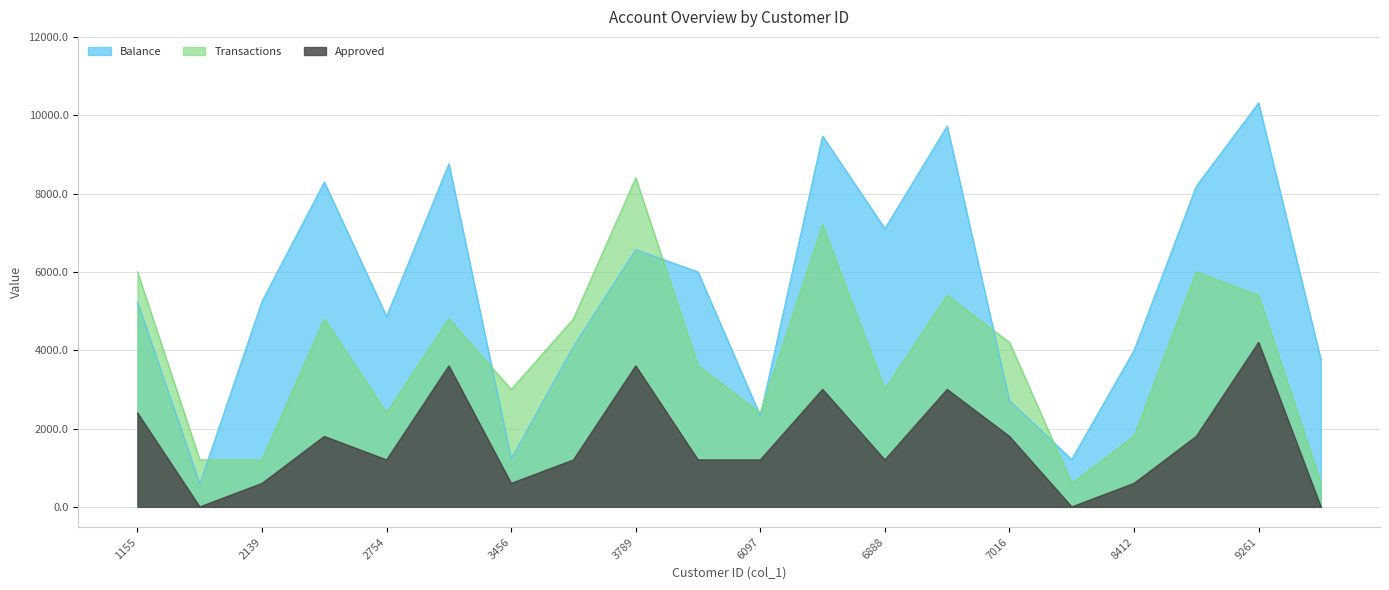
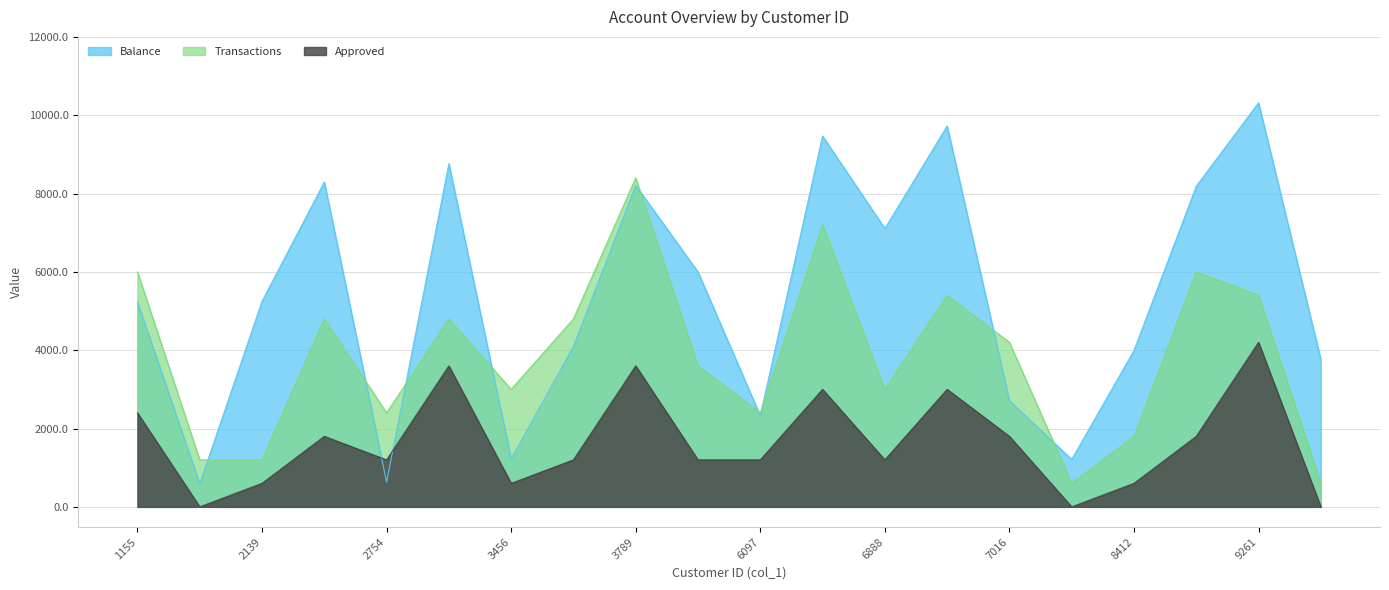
  {
    "Balance": {
      "1155": 5200,
-     "2754": 4900,
-     "3789": 6600,
+     "2754": 600,
+     "3789": 8200,
      "6097": 2300,
      "7016": 2700
    },
    "Transactions": {
      "1155": 6000,
      "2754": 2400,
      "3789": 8400,
      "6097": 2400,
      "7016": 4200
    },
    "Approved": {
      "1155": 2400,
      "2754": 1200,
      "3789": 3600,
      "6097": 1200,
      "7016": 1800
    }
  }
